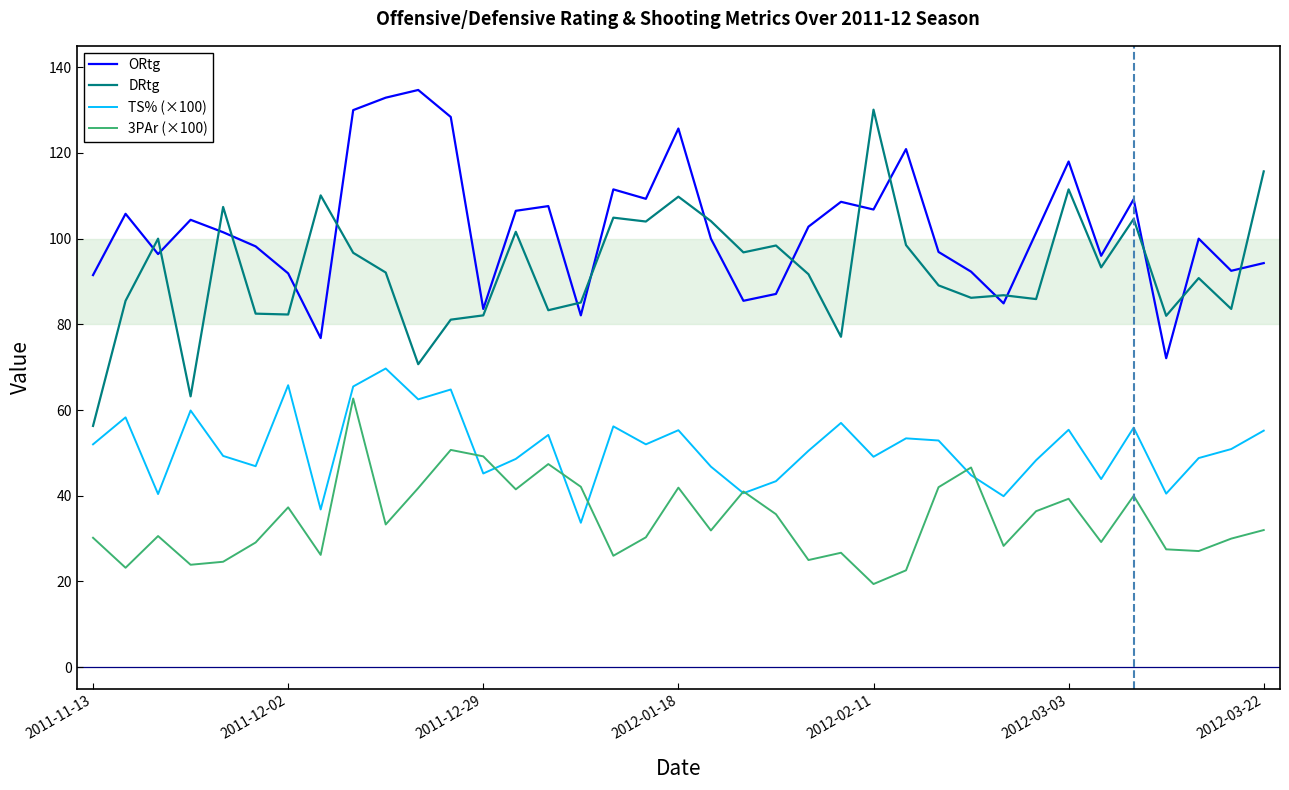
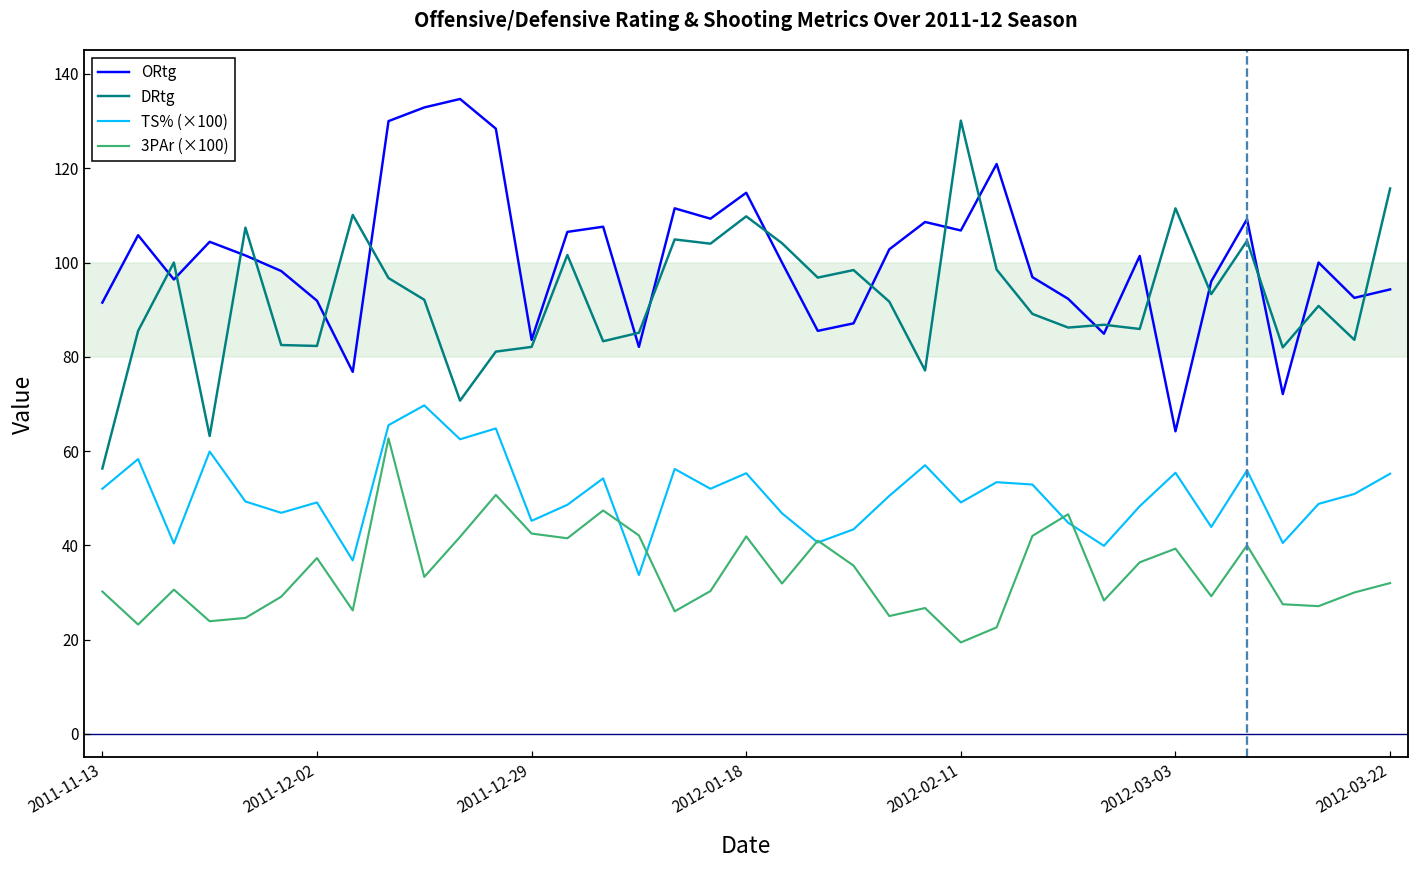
  {
    "ORtg": {
      "2011-11-13": 92,
      "2011-12-02": 92,
      "2011-12-29": 84,
-     "2012-01-18": 126,
+     "2012-01-18": 115,
      "2012-02-11": 107,
-     "2012-03-03": 118,
+     "2012-03-03": 64,
      "2012-03-22": 94
    },
    "DRtg": {
      "2011-11-13": 56,
      "2011-12-02": 82,
      "2011-12-29": 82,
      "2012-01-18": 110,
      "2012-02-11": 130,
      "2012-03-03": 112,
      "2012-03-22": 116
    },
    "TS% (×100)": {
      "2011-11-13": 52,
-     "2011-12-02": 66,
+     "2011-12-02": 49,
      "2011-12-29": 45,
      "2012-01-18": 55,
      "2012-02-11": 49,
      "2012-03-03": 55,
      "2012-03-22": 55
    },
    "3PAr (×100)": {
      "2011-11-13": 30,
      "2011-12-02": 37,
-     "2011-12-29": 49,
+     "2011-12-29": 43,
      "2012-01-18": 42,
      "2012-02-11": 19,
      "2012-03-03": 39,
      "2012-03-22": 32
    }
  }
